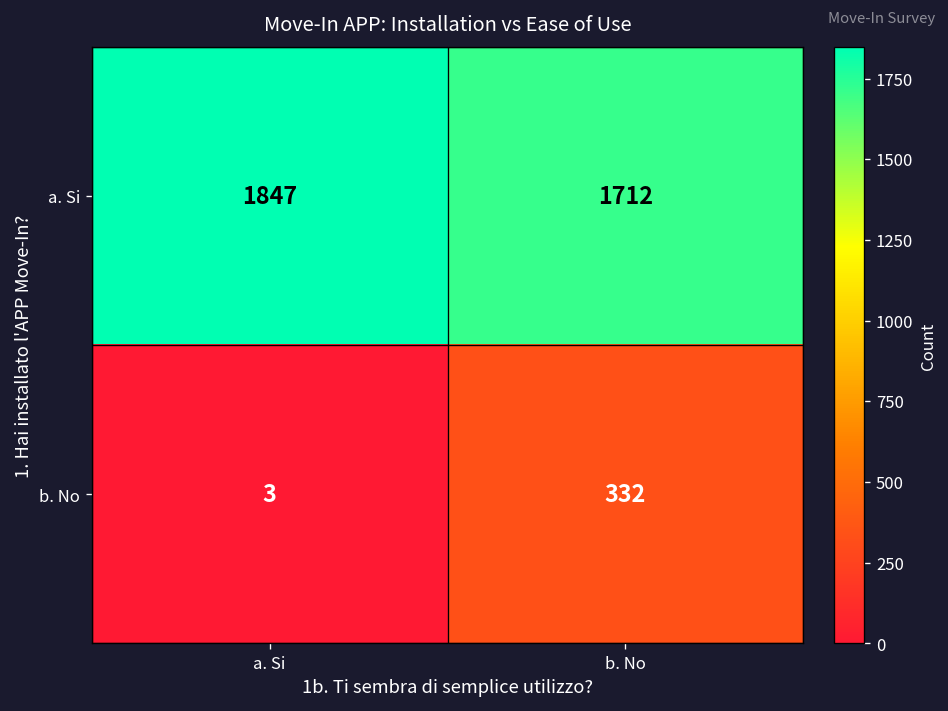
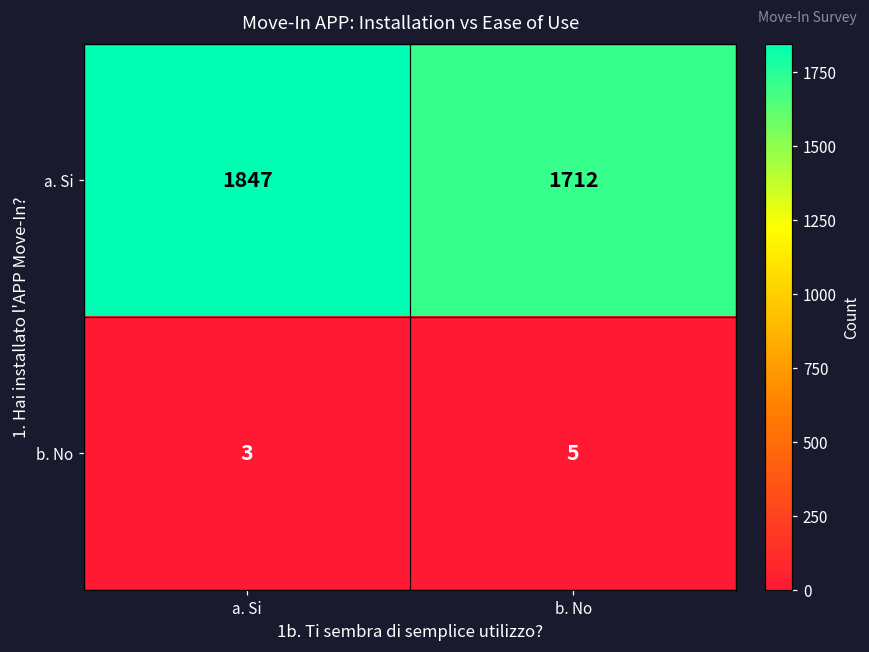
  {
    "a. Si": {
      "a. Si": 1847,
      "b. No": 1712
    },
    "b. No": {
      "a. Si": 3,
-     "b. No": 332
+     "b. No": 5
    }
  }
